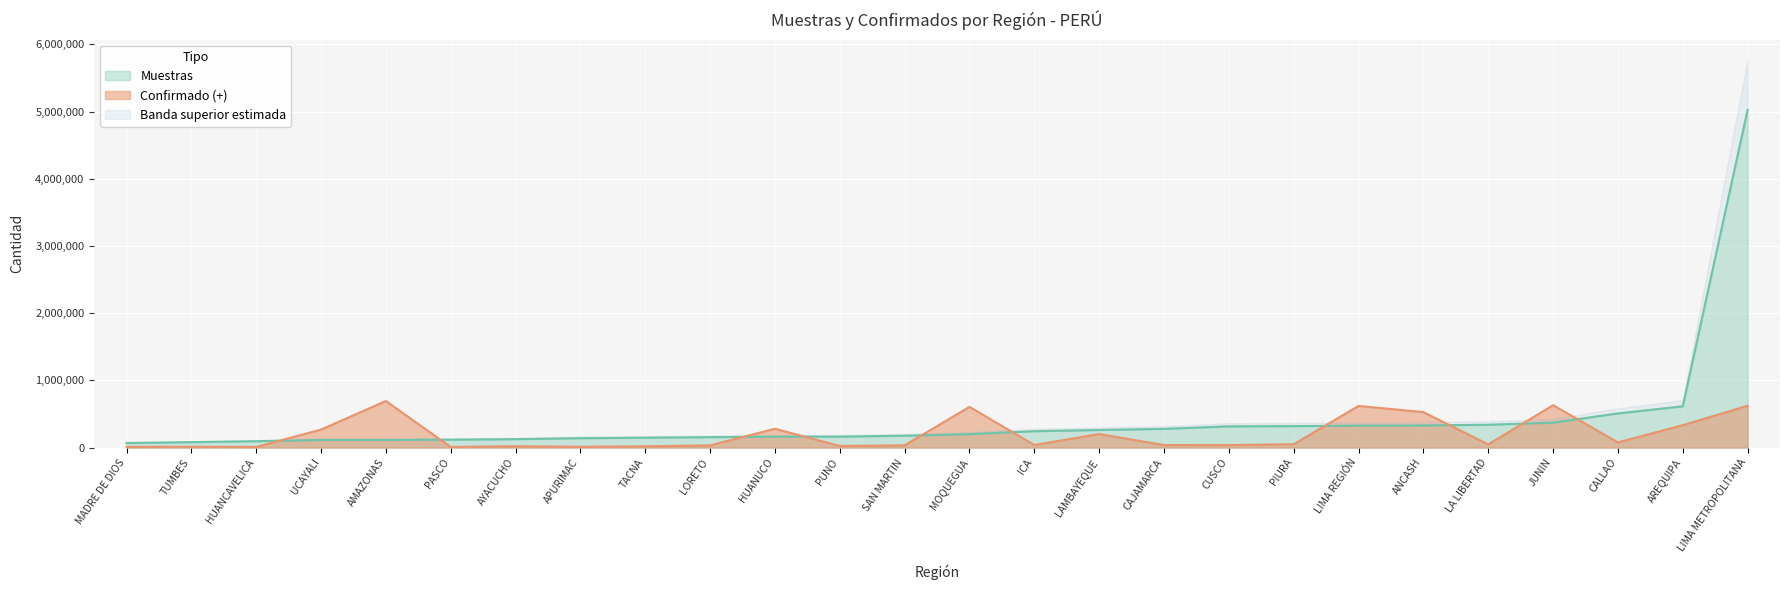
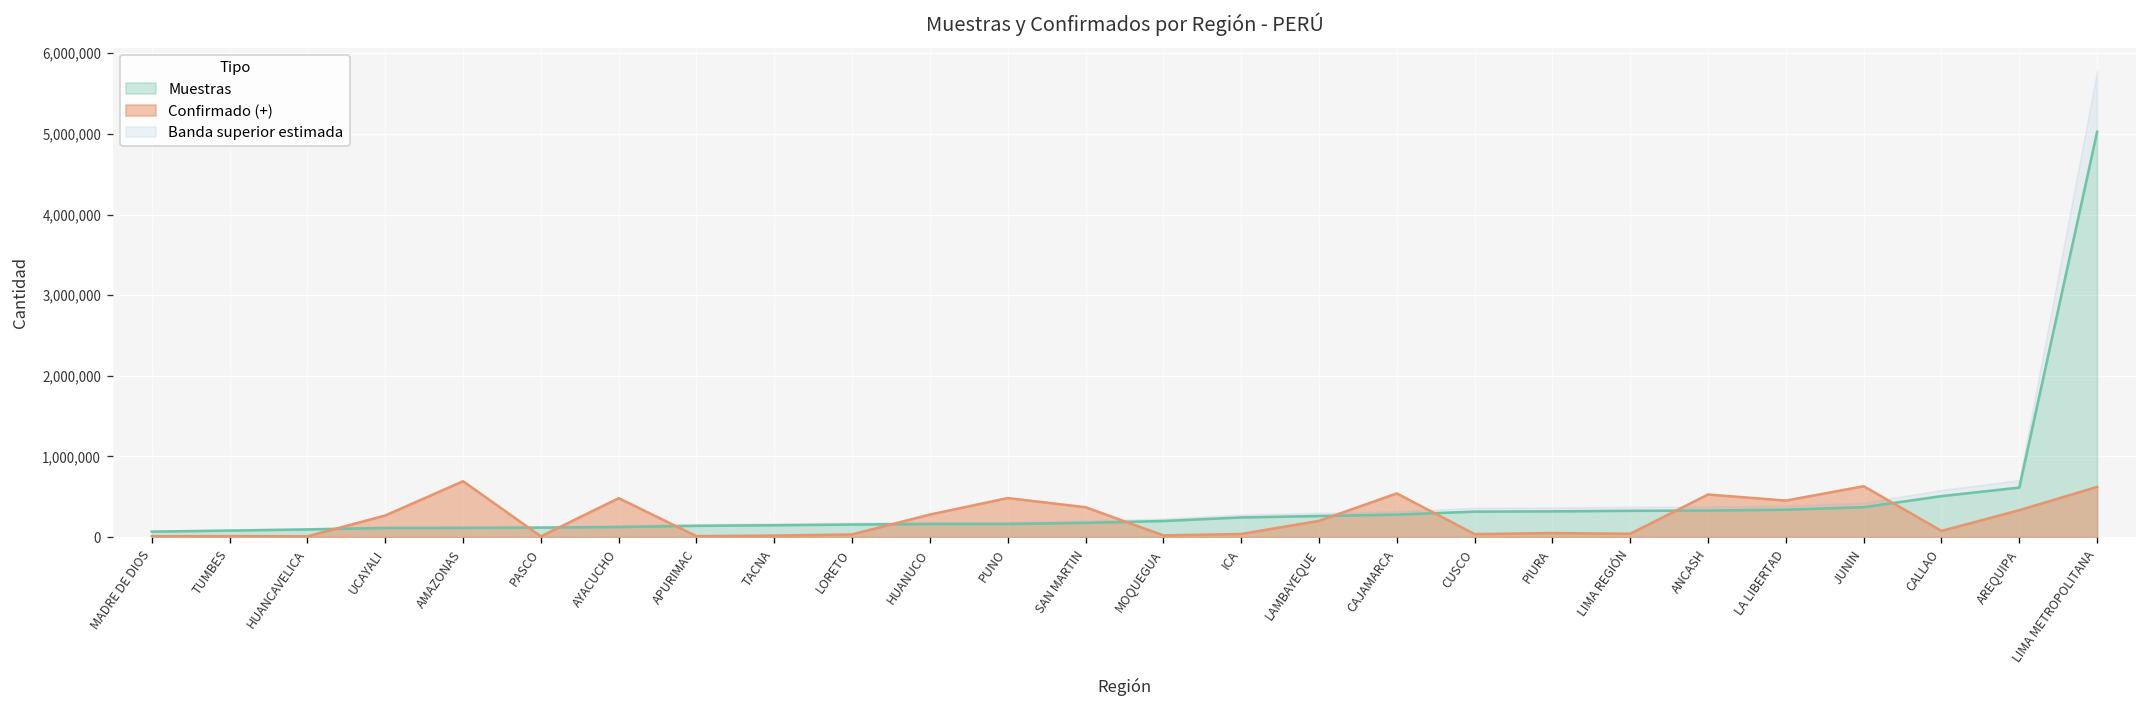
  {
    "Confirmado (+)": {
      "MADRE DE DIOS": "0",
      "TUMBES": "0",
      "HUANCAVELICA": "0",
      "UCAYALI": "300,000",
      "AMAZONAS": "700,000",
      "PASCO": "0",
-     "AYACUCHO": "0",
+     "AYACUCHO": "500,000",
      "APURIMAC": "0",
      "TACNA": "0",
      "LORETO": "0",
      "HUANUCO": "300,000",
-     "PUNO": "0",
-     "SAN MARTIN": "0",
-     "MOQUEGUA": "600,000",
+     "PUNO": "500,000",
+     "SAN MARTIN": "400,000",
+     "MOQUEGUA": "0",
      "ICA": "0",
      "LAMBAYEQUE": "200,000",
-     "CAJAMARCA": "0",
+     "CAJAMARCA": "500,000",
      "CUSCO": "0",
      "PIURA": "100,000",
-     "LIMA REGIÓN": "600,000",
+     "LIMA REGIÓN": "0",
      "ANCASH": "500,000",
-     "LA LIBERTAD": "0",
+     "LA LIBERTAD": "500,000",
      "JUNIN": "600,000",
      "CALLAO": "100,000",
      "AREQUIPA": "300,000",
      "LIMA METROPOLITANA": "600,000"
    }
  }
